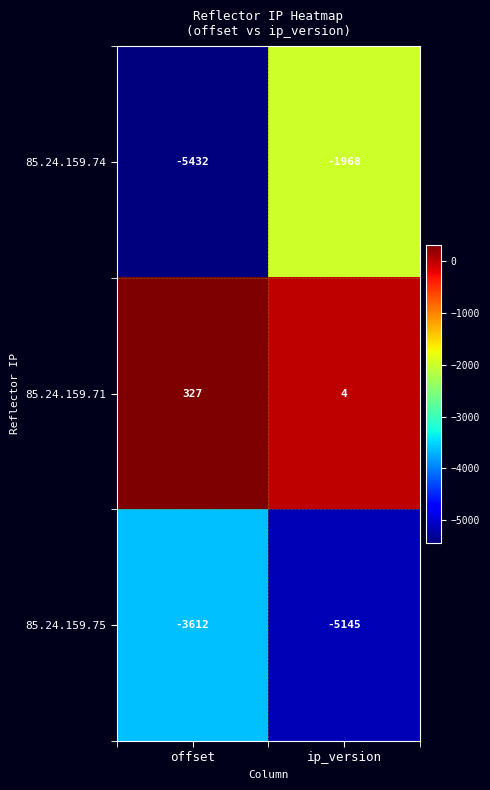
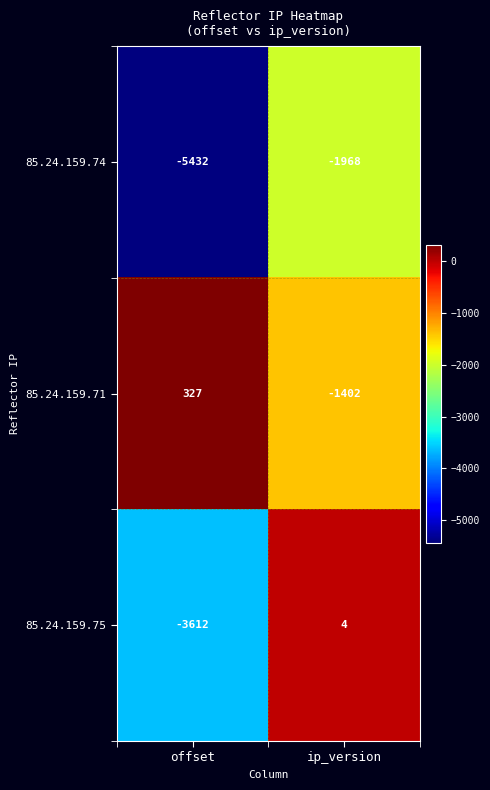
  {
    "85.24.159.74": {
      "offset": -5432,
      "ip_version": -1968
    },
    "85.24.159.71": {
      "offset": 327,
-     "ip_version": 4
+     "ip_version": -1402
    },
    "85.24.159.75": {
      "offset": -3612,
-     "ip_version": -5145
+     "ip_version": 4
    }
  }
